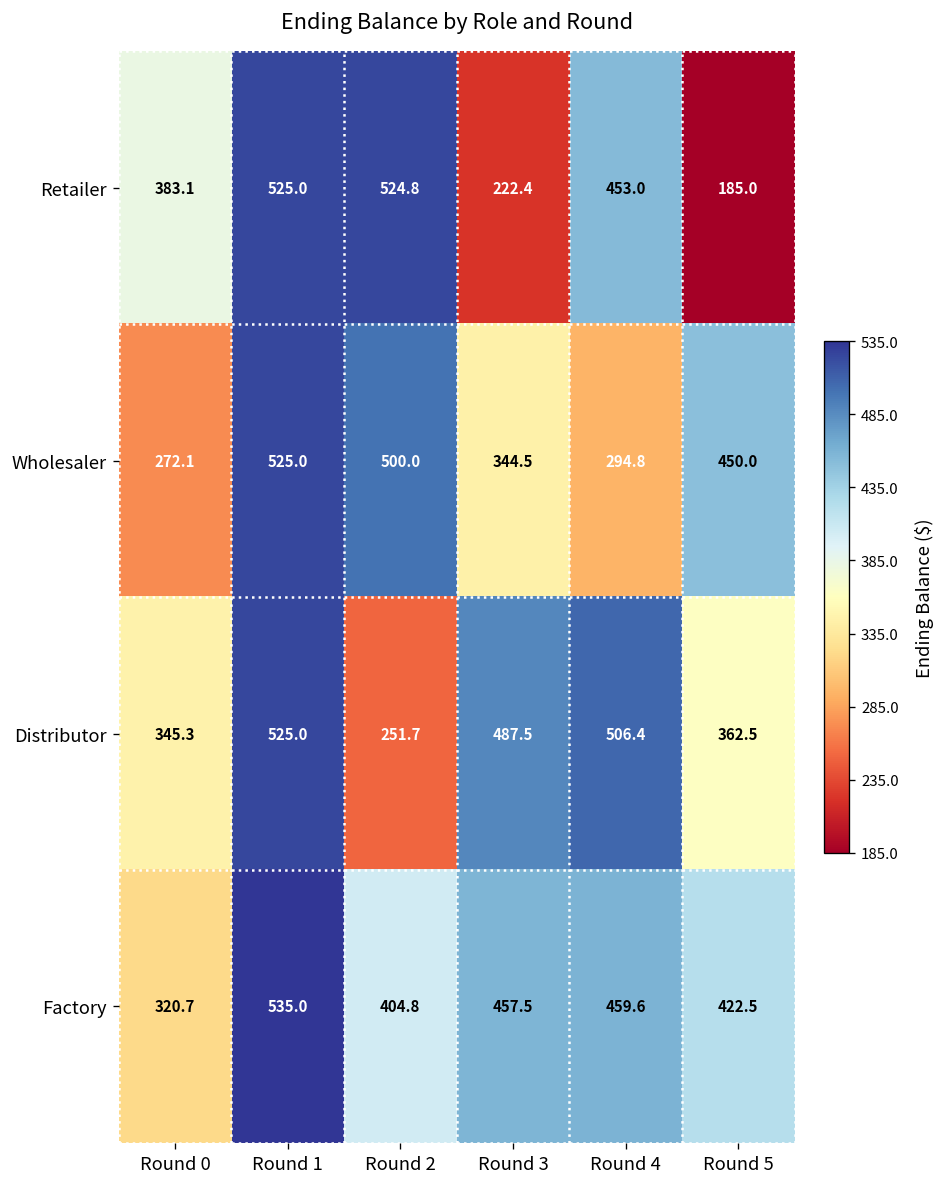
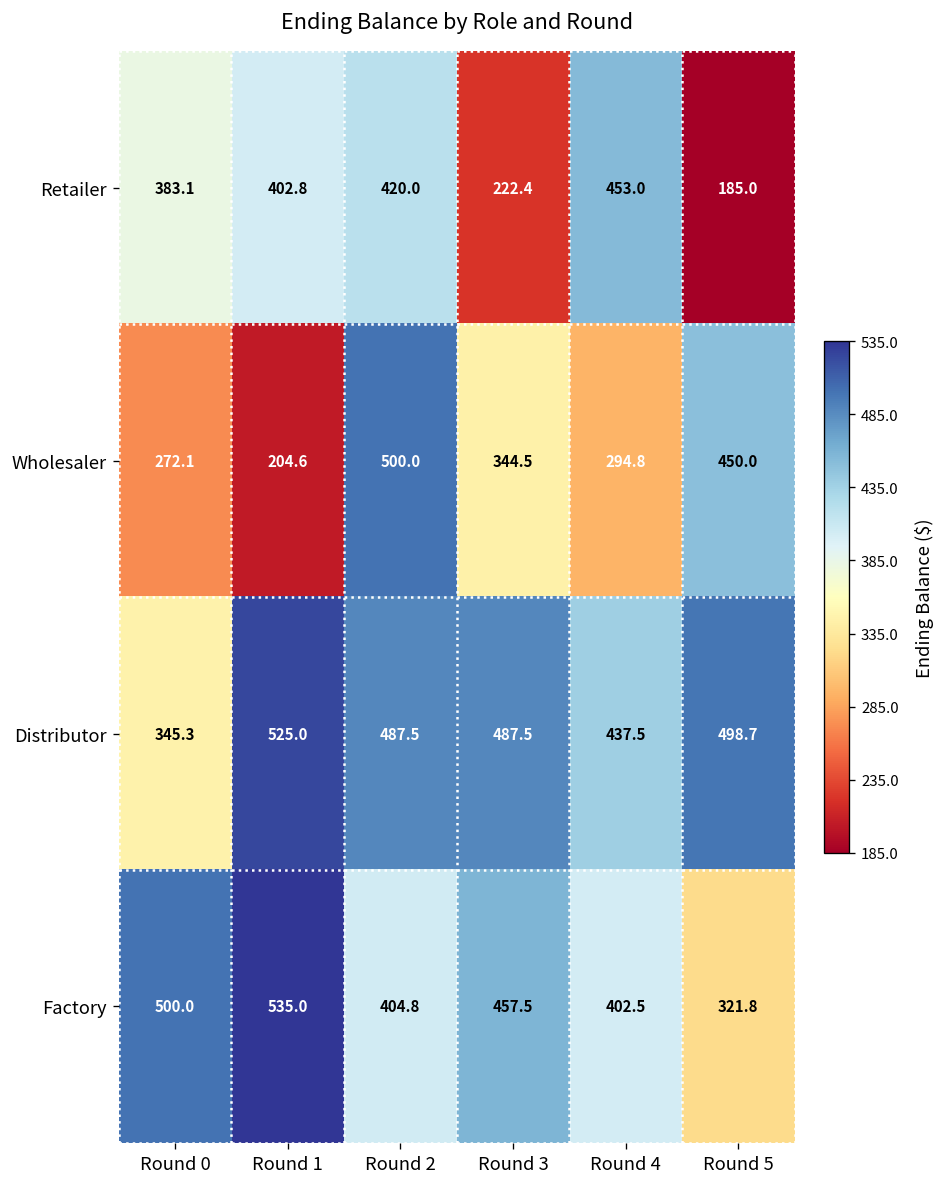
  {
    "Retailer": {
      "Round 0": 383.1,
-     "Round 1": 525.0,
-     "Round 2": 524.8,
+     "Round 1": 402.8,
+     "Round 2": 420.0,
      "Round 3": 222.4,
      "Round 4": 453.0,
      "Round 5": 185.0
    },
    "Wholesaler": {
      "Round 0": 272.1,
-     "Round 1": 525.0,
+     "Round 1": 204.6,
      "Round 2": 500.0,
      "Round 3": 344.5,
      "Round 4": 294.8,
      "Round 5": 450.0
    },
    "Distributor": {
      "Round 0": 345.3,
      "Round 1": 525.0,
-     "Round 2": 251.7,
+     "Round 2": 487.5,
      "Round 3": 487.5,
-     "Round 4": 506.4,
-     "Round 5": 362.5
+     "Round 4": 437.5,
+     "Round 5": 498.7
    },
    "Factory": {
-     "Round 0": 320.7,
+     "Round 0": 500.0,
      "Round 1": 535.0,
      "Round 2": 404.8,
      "Round 3": 457.5,
-     "Round 4": 459.6,
-     "Round 5": 422.5
+     "Round 4": 402.5,
+     "Round 5": 321.8
    }
  }
